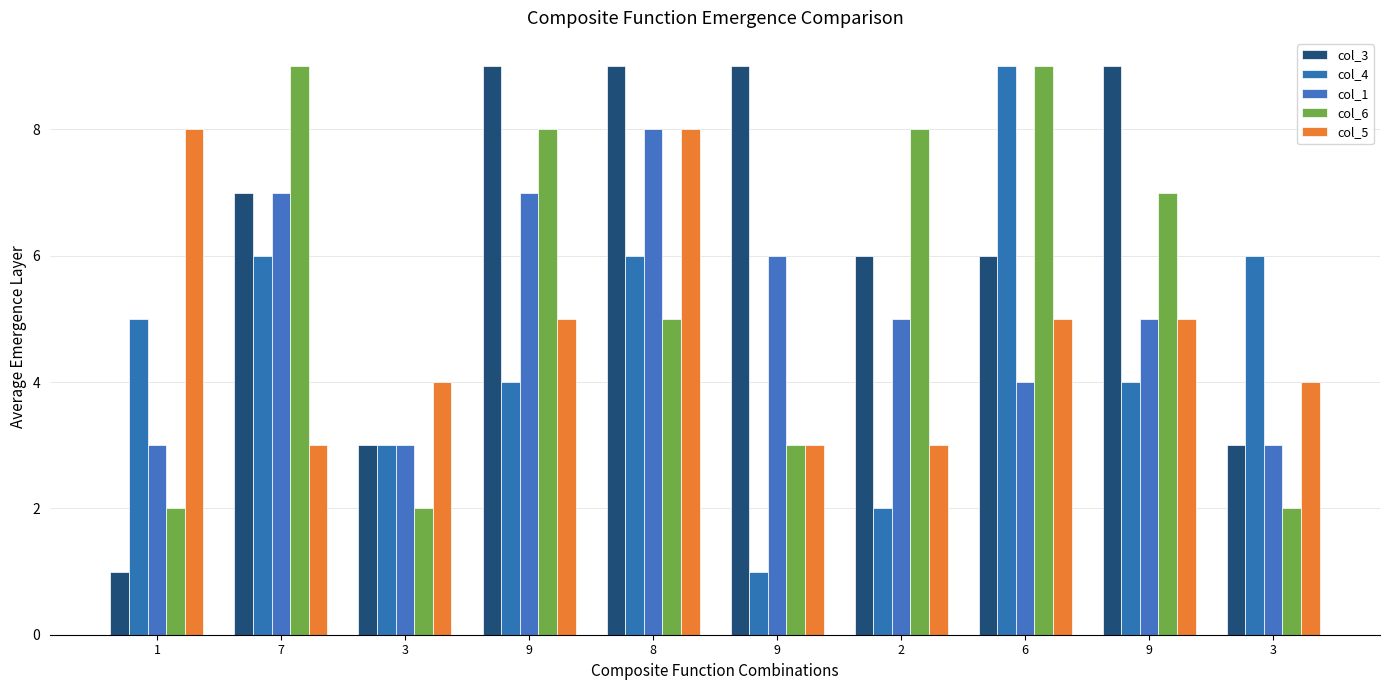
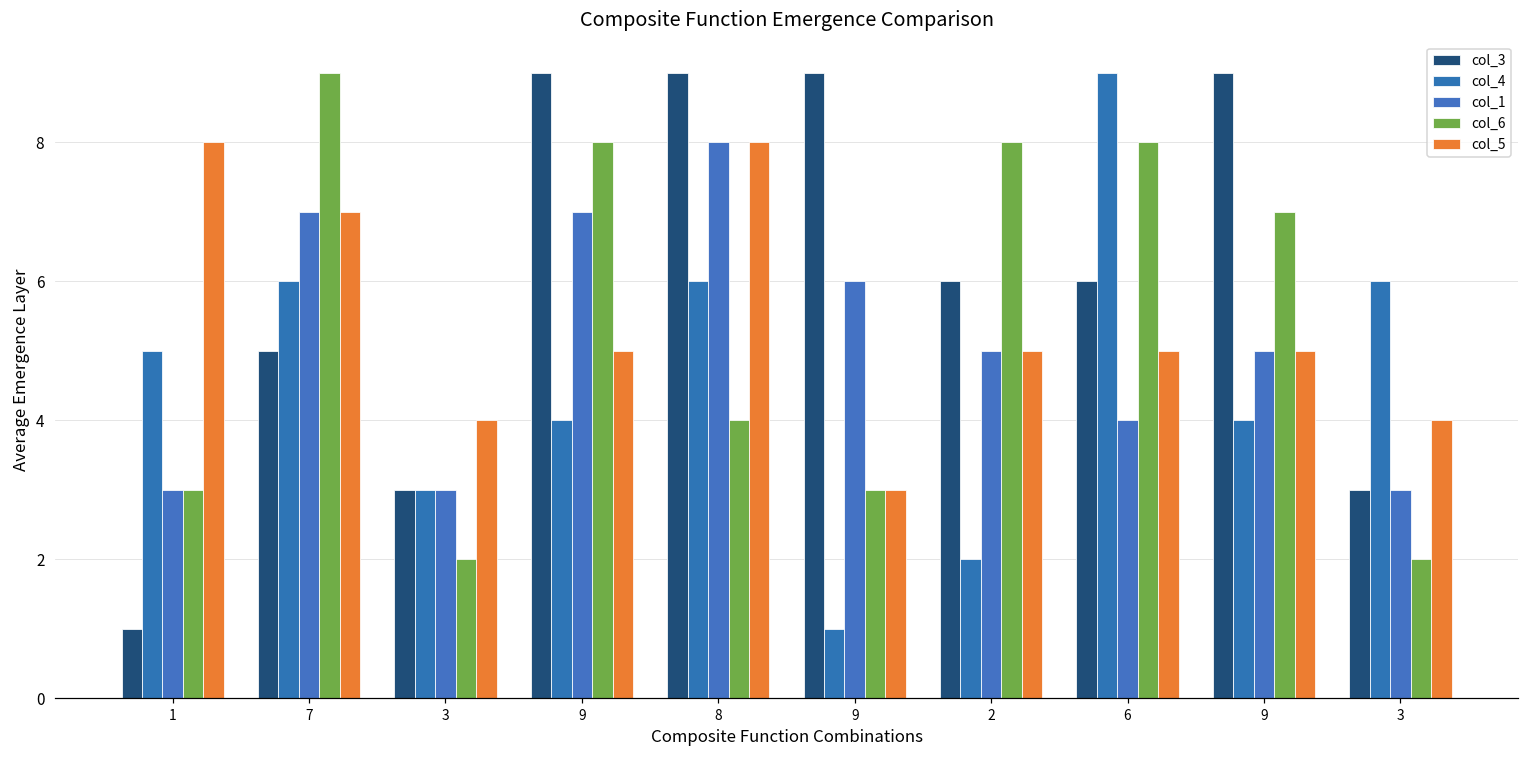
  {
    "col_3": {
      "1": 1,
-     "7": 7,
+     "7": 5,
      "8": 9,
      "2": 6,
      "6": 6
    },
    "col_6": {
-     "1": 2,
+     "1": 3,
      "7": 9,
-     "8": 5,
+     "8": 4,
      "2": 8,
-     "6": 9
+     "6": 8
    },
    "col_5": {
      "1": 8,
-     "7": 3,
+     "7": 7,
      "8": 8,
-     "2": 3,
+     "2": 5,
      "6": 5
    }
  }
